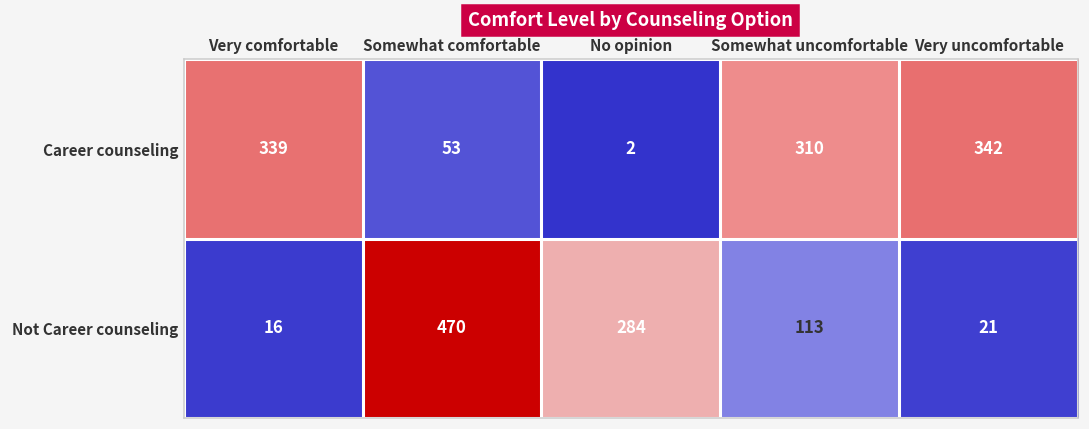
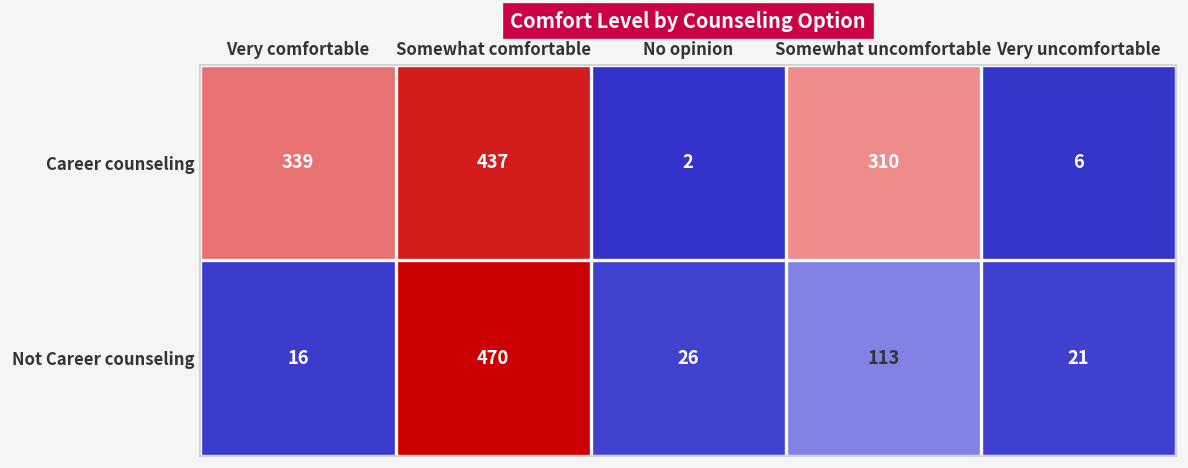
  {
    "Career counseling": {
      "Very comfortable": 339,
-     "Somewhat comfortable": 53,
+     "Somewhat comfortable": 437,
      "No opinion": 2,
      "Somewhat uncomfortable": 310,
-     "Very uncomfortable": 342
+     "Very uncomfortable": 6
    },
    "Not Career counseling": {
      "Very comfortable": 16,
      "Somewhat comfortable": 470,
-     "No opinion": 284,
+     "No opinion": 26,
      "Somewhat uncomfortable": 113,
      "Very uncomfortable": 21
    }
  }
